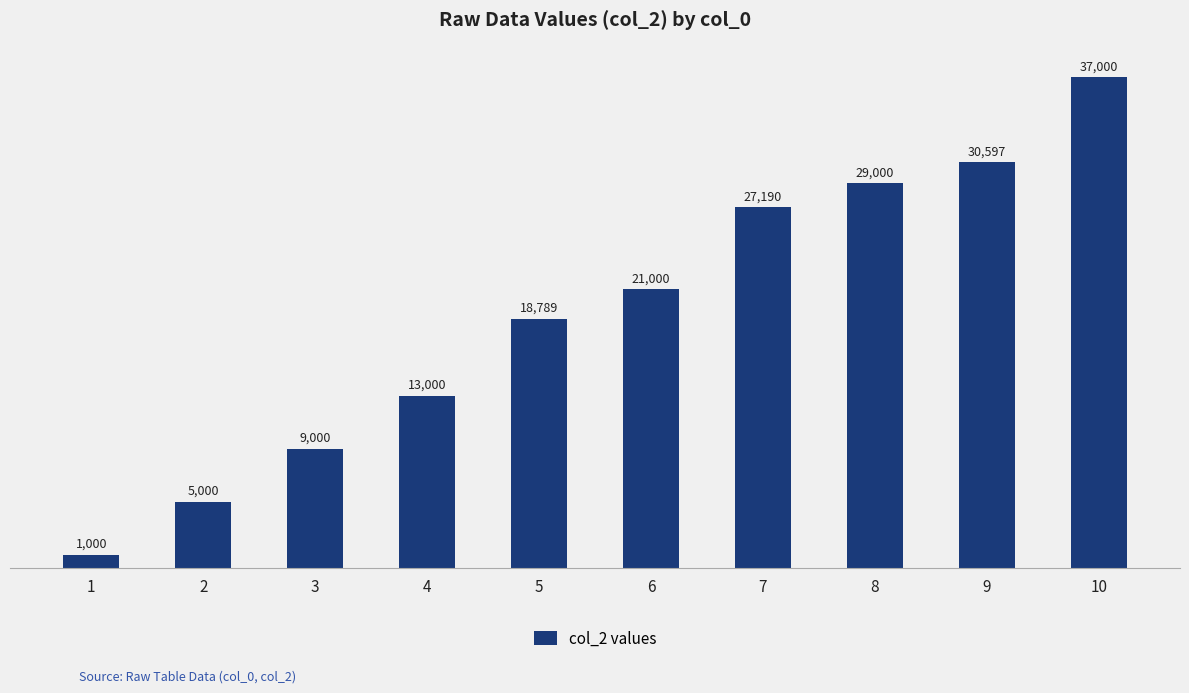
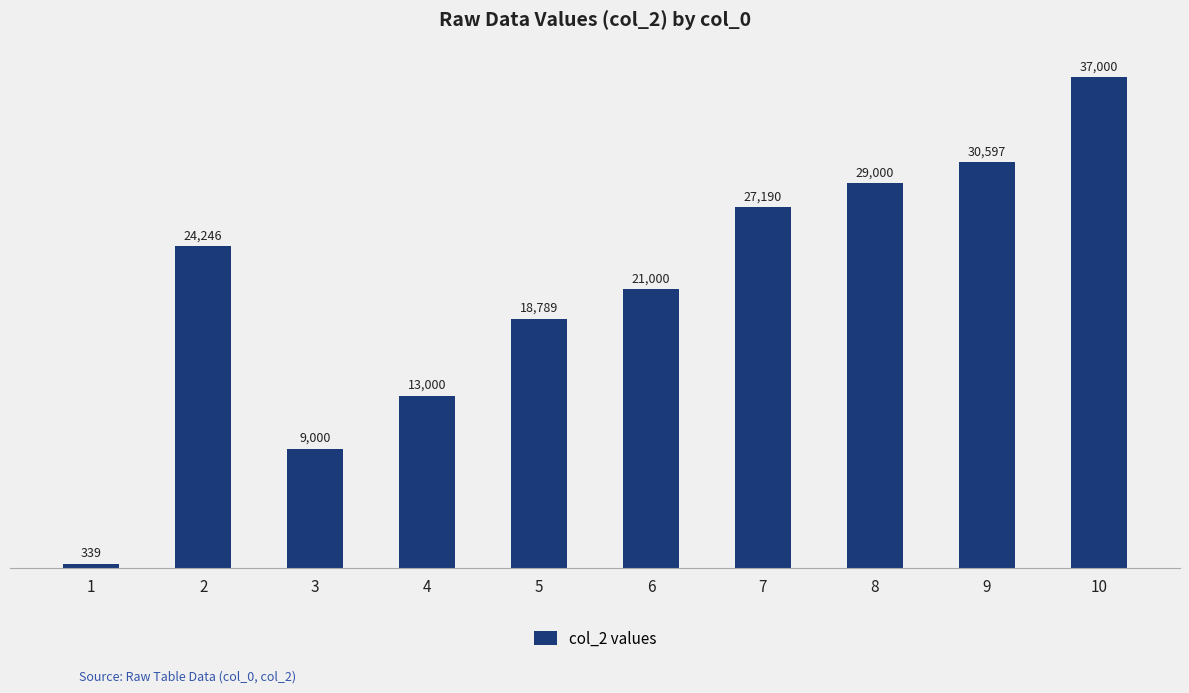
  {
-   "1": "1,000",
-   "2": "5,000",
+   "1": "339",
+   "2": "24,246",
    "3": "9,000",
    "4": "13,000",
    "5": "18,789",
    "6": "21,000",
    "7": "27,190",
    "8": "29,000",
    "9": "30,597",
    "10": "37,000"
  }
